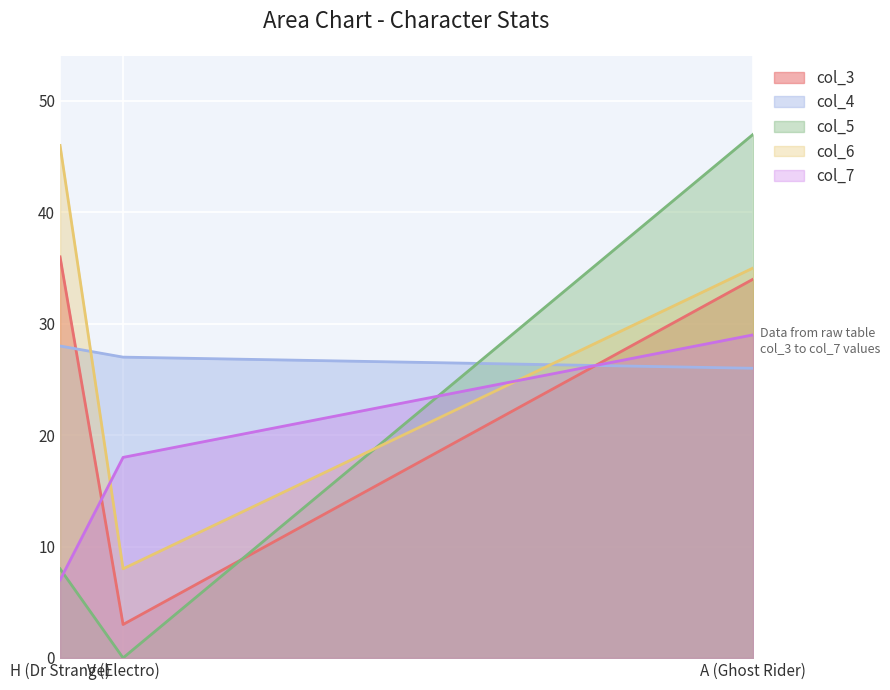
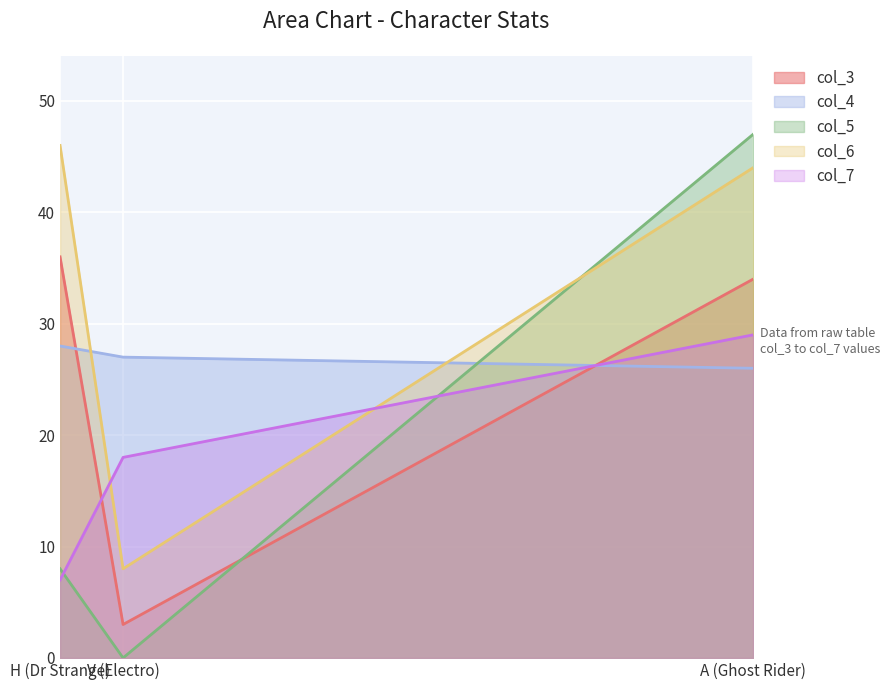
  {
    "col_3": {
      "A (Ghost Rider)": 34
    },
    "col_5": {
      "A (Ghost Rider)": 47
    },
    "col_6": {
-     "A (Ghost Rider)": 35
+     "A (Ghost Rider)": 44
    }
  }
